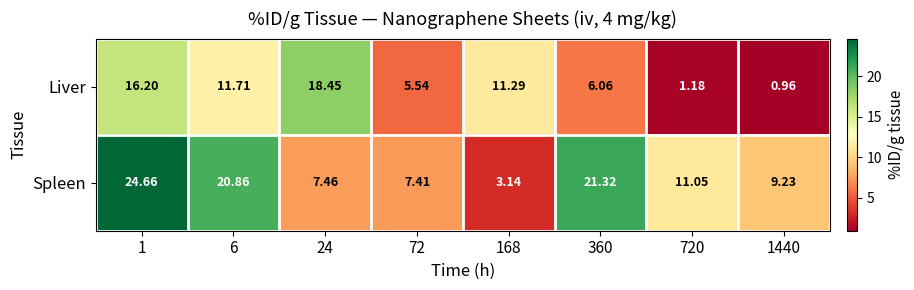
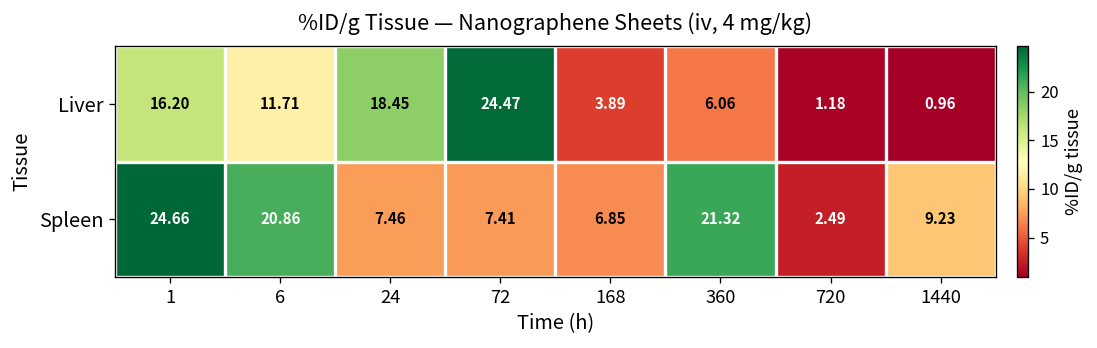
  {
    "Liver": {
      "1": 16.20,
      "6": 11.71,
      "24": 18.45,
-     "72": 5.54,
-     "168": 11.29,
+     "72": 24.47,
+     "168": 3.89,
      "360": 6.06,
      "720": 1.18,
      "1440": 0.96
    },
    "Spleen": {
      "1": 24.66,
      "6": 20.86,
      "24": 7.46,
      "72": 7.41,
-     "168": 3.14,
+     "168": 6.85,
      "360": 21.32,
-     "720": 11.05,
+     "720": 2.49,
      "1440": 9.23
    }
  }
